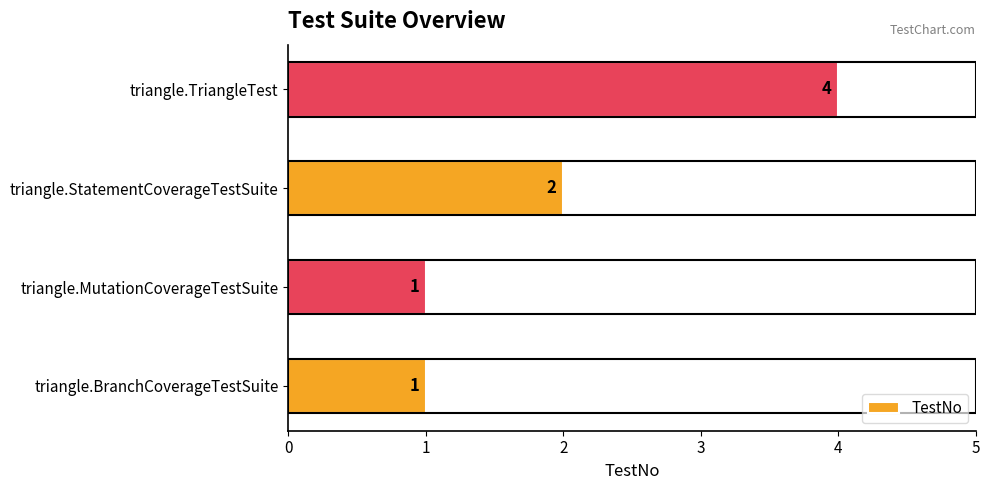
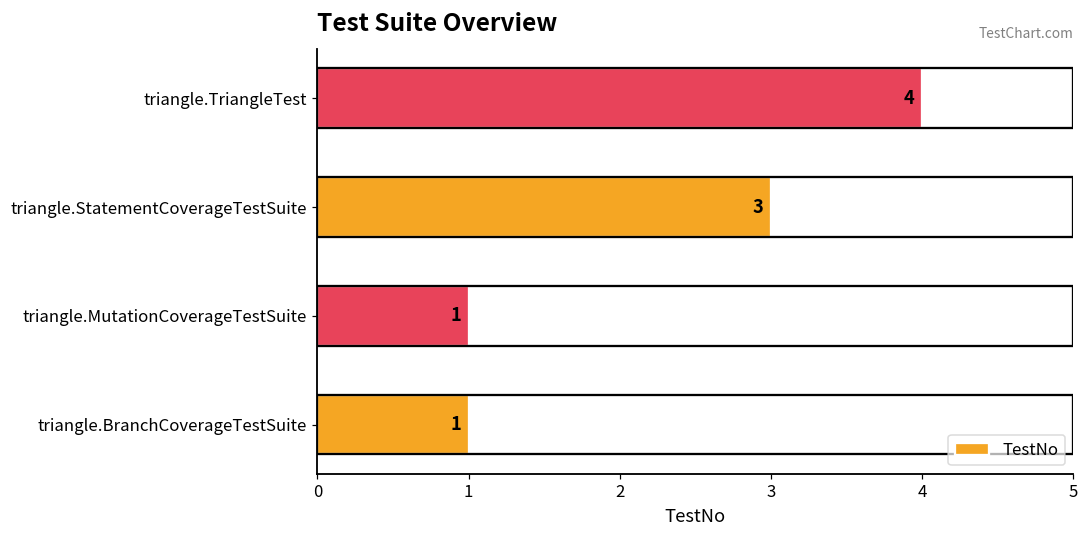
  {
    "triangle.TriangleTest": 4,
-   "triangle.StatementCoverageTestSuite": 2,
+   "triangle.StatementCoverageTestSuite": 3,
    "triangle.MutationCoverageTestSuite": 1,
    "triangle.BranchCoverageTestSuite": 1
  }
